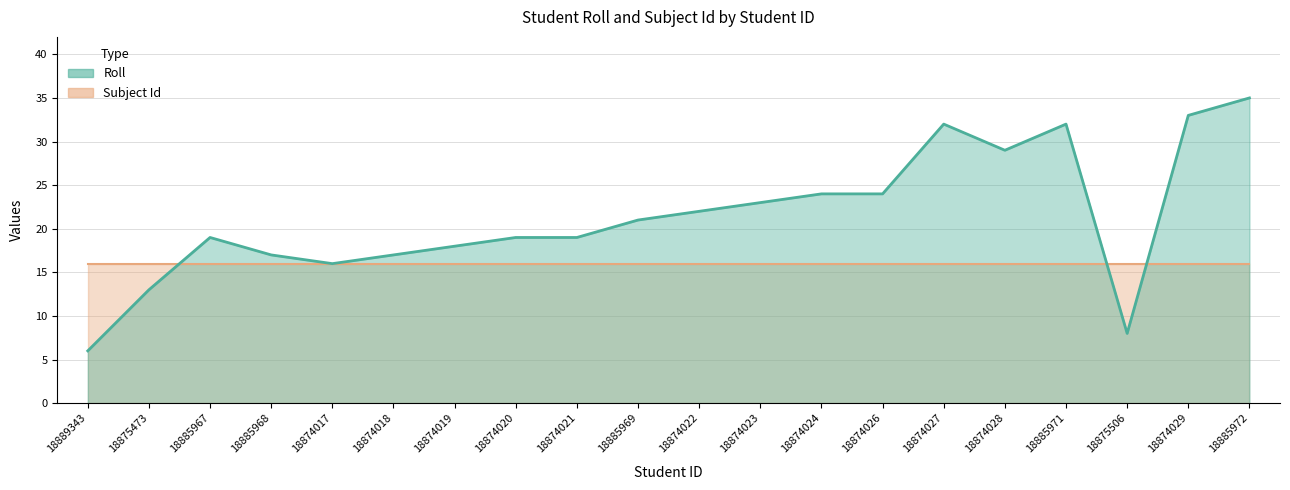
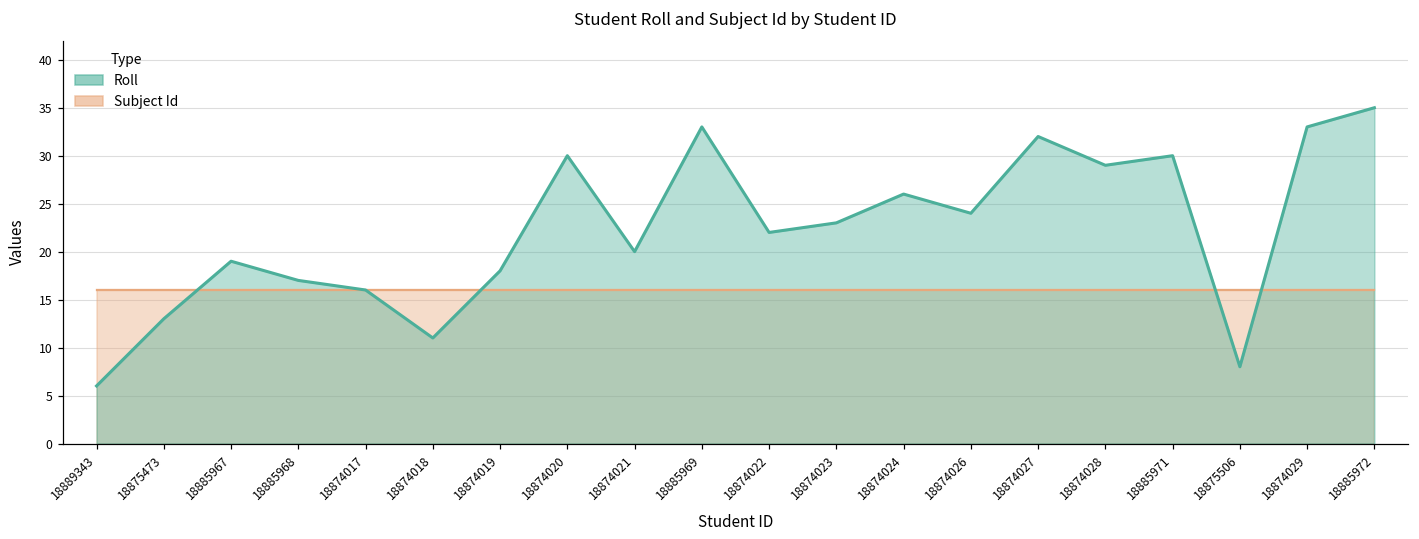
  {
    "Subject Id": {
      "18889343": 16,
      "18875473": 16,
      "18885967": 16,
      "18885968": 16,
      "18874018": 16,
      "18874019": 16,
      "18874020": 16,
      "18874021": 16,
      "18885969": 16,
      "18874022": 16,
      "18874023": 16,
      "18874024": 16,
      "18874026": 16,
      "18874027": 16,
      "18874028": 16,
      "18885971": 16,
      "18875506": 16,
      "18874029": 16,
      "18885972": 16
    },
    "Roll": {
      "18889343": 6,
      "18875473": 13,
      "18885967": 19,
      "18885968": 17,
-     "18874018": 17,
+     "18874018": 11,
      "18874019": 18,
-     "18874020": 19,
-     "18874021": 19,
-     "18885969": 21,
+     "18874020": 30,
+     "18874021": 20,
+     "18885969": 33,
      "18874022": 22,
      "18874023": 23,
-     "18874024": 24,
+     "18874024": 26,
      "18874026": 24,
      "18874027": 32,
      "18874028": 29,
-     "18885971": 32,
+     "18885971": 30,
      "18875506": 8,
      "18874029": 33,
      "18885972": 35
    }
  }
